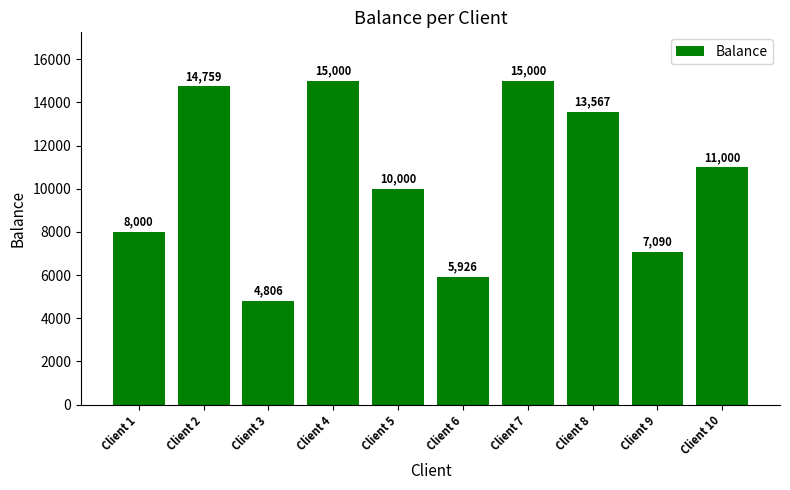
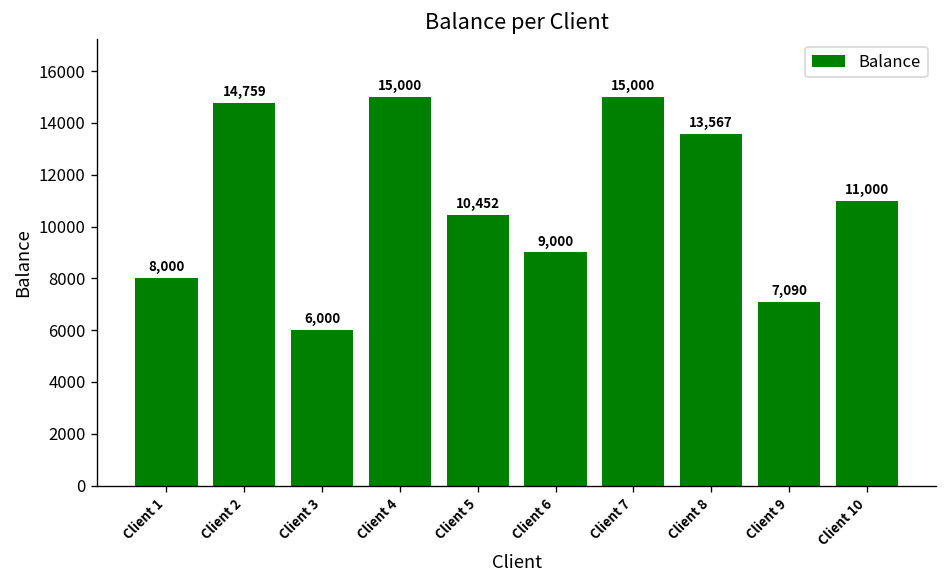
  {
    "Client 1": "8,000",
    "Client 2": "14,759",
-   "Client 3": "4,806",
+   "Client 3": "6,000",
    "Client 4": "15,000",
-   "Client 5": "10,000",
-   "Client 6": "5,926",
+   "Client 5": "10,452",
+   "Client 6": "9,000",
    "Client 7": "15,000",
    "Client 8": "13,567",
    "Client 9": "7,090",
    "Client 10": "11,000"
  }
